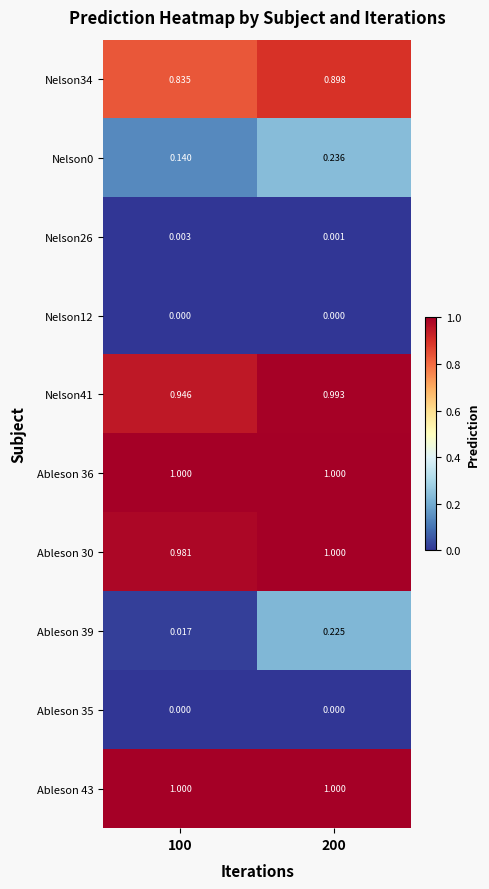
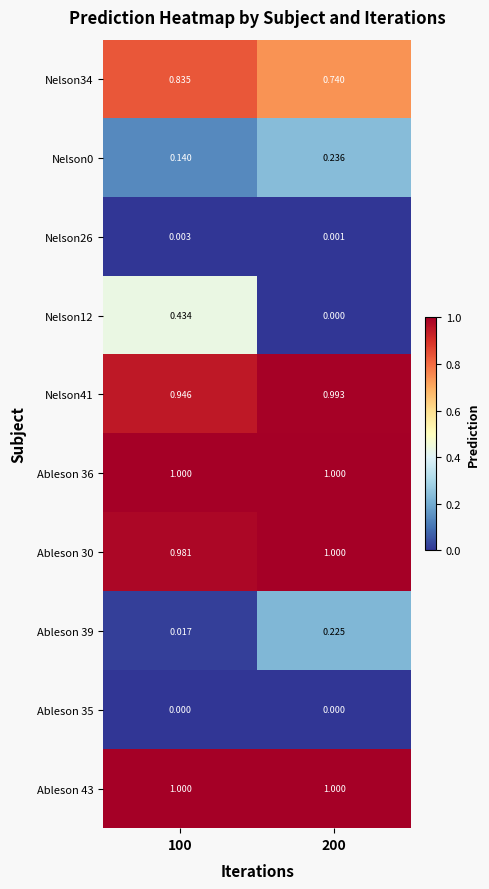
  {
    "Nelson34": {
      "100": 0.835,
-     "200": 0.898
+     "200": 0.740
    },
    "Nelson0": {
      "100": 0.140,
      "200": 0.236
    },
    "Nelson26": {
      "100": 0.003,
      "200": 0.001
    },
    "Nelson12": {
-     "100": 0.000,
+     "100": 0.434,
      "200": 0.000
    },
    "Nelson41": {
      "100": 0.946,
      "200": 0.993
    },
    "Ableson 36": {
      "100": 1.000,
      "200": 1.000
    },
    "Ableson 30": {
      "100": 0.981,
      "200": 1.000
    },
    "Ableson 39": {
      "100": 0.017,
      "200": 0.225
    },
    "Ableson 35": {
      "100": 0.000,
      "200": 0.000
    },
    "Ableson 43": {
      "100": 1.000,
      "200": 1.000
    }
  }
